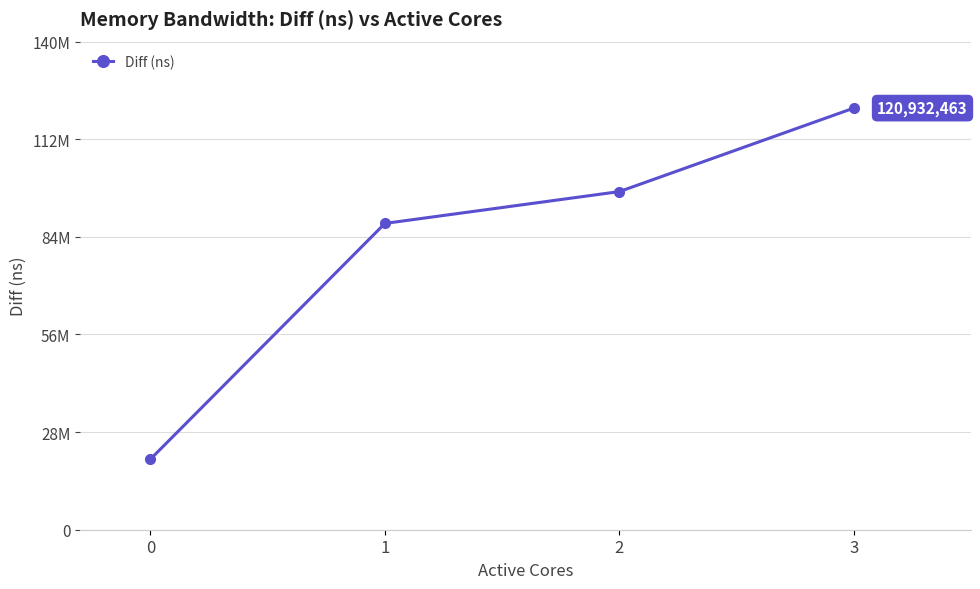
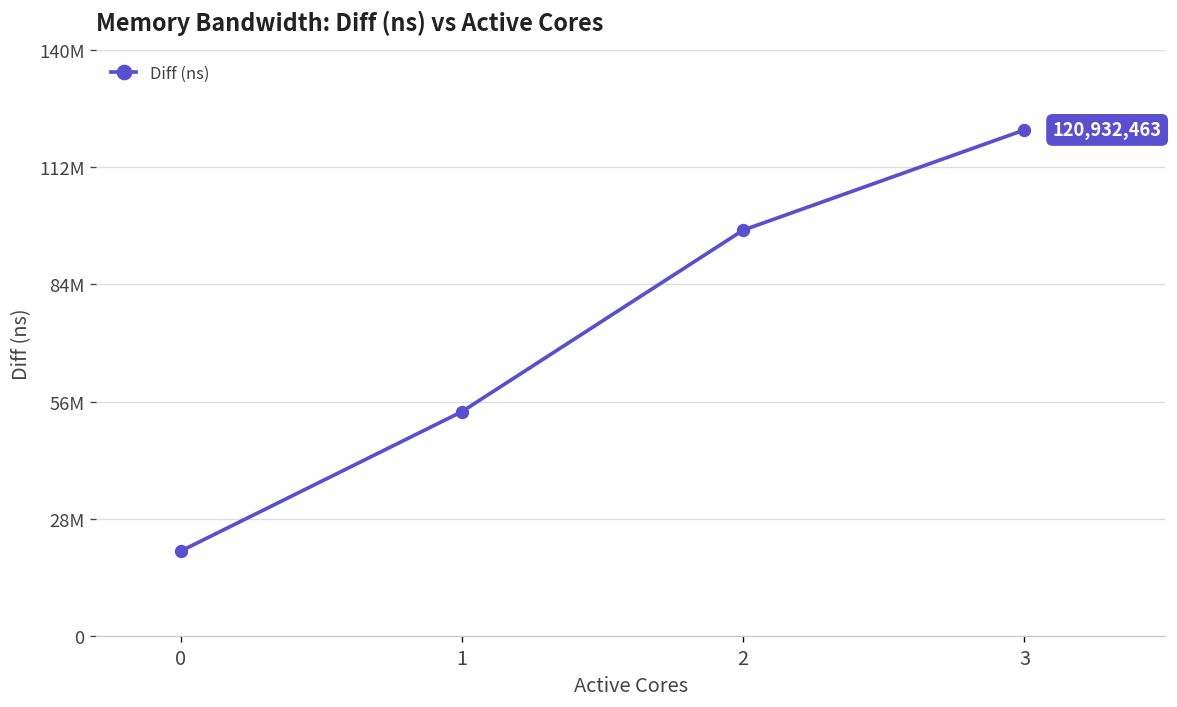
  {
    "0": 20000000,
-   "1": 88000000,
+   "1": 54000000,
    "2": 97000000
  }
